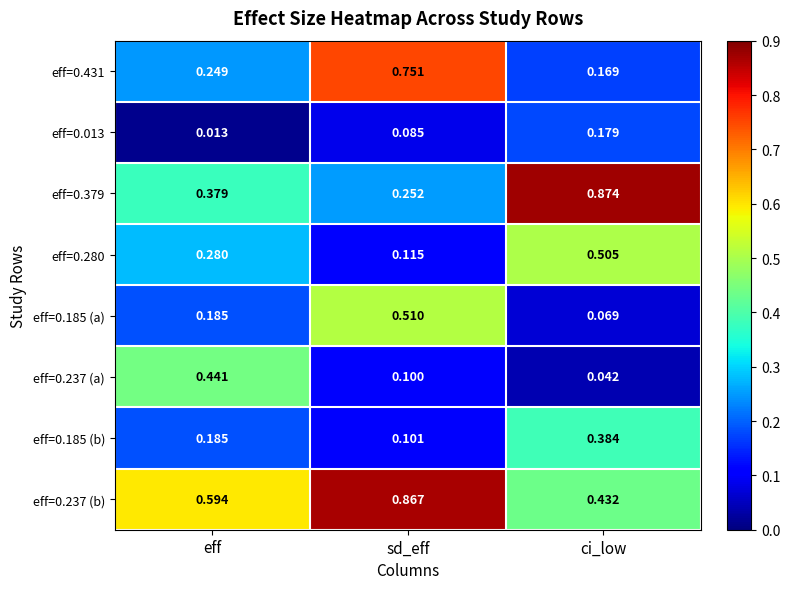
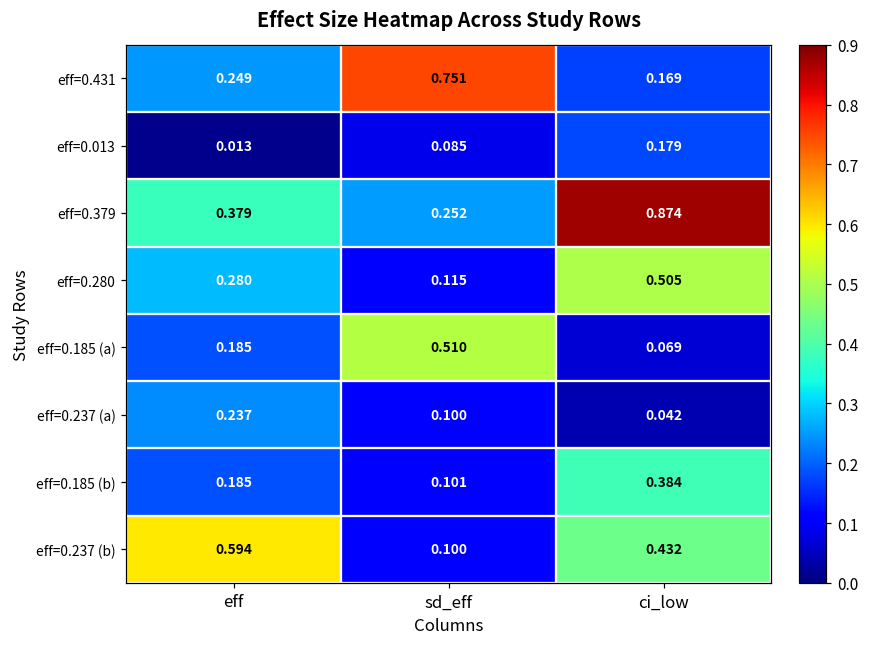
  {
    "eff=0.431": {
      "eff": 0.249,
      "sd_eff": 0.751,
      "ci_low": 0.169
    },
    "eff=0.013": {
      "eff": 0.013,
      "sd_eff": 0.085,
      "ci_low": 0.179
    },
    "eff=0.379": {
      "eff": 0.379,
      "sd_eff": 0.252,
      "ci_low": 0.874
    },
    "eff=0.280": {
      "eff": 0.280,
      "sd_eff": 0.115,
      "ci_low": 0.505
    },
    "eff=0.185 (a)": {
      "eff": 0.185,
      "sd_eff": 0.510,
      "ci_low": 0.069
    },
    "eff=0.237 (a)": {
-     "eff": 0.441,
+     "eff": 0.237,
      "sd_eff": 0.100,
      "ci_low": 0.042
    },
    "eff=0.185 (b)": {
      "eff": 0.185,
      "sd_eff": 0.101,
      "ci_low": 0.384
    },
    "eff=0.237 (b)": {
      "eff": 0.594,
-     "sd_eff": 0.867,
+     "sd_eff": 0.100,
      "ci_low": 0.432
    }
  }
